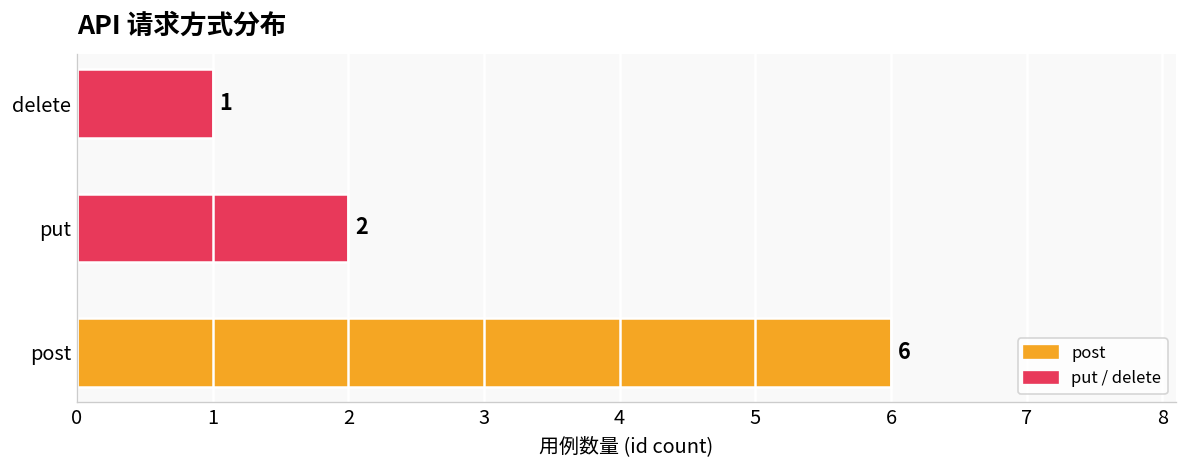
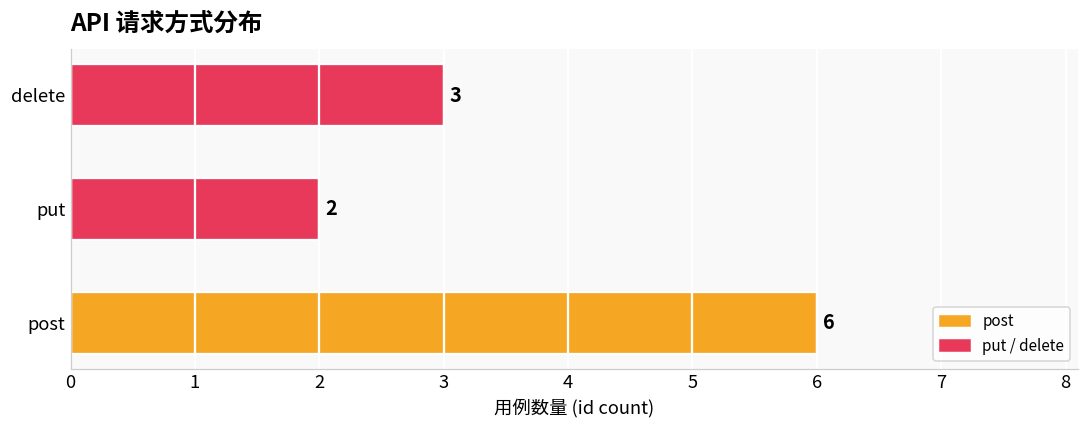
  {
-   "delete": 1,
+   "delete": 3,
    "put": 2,
    "post": 6
  }
